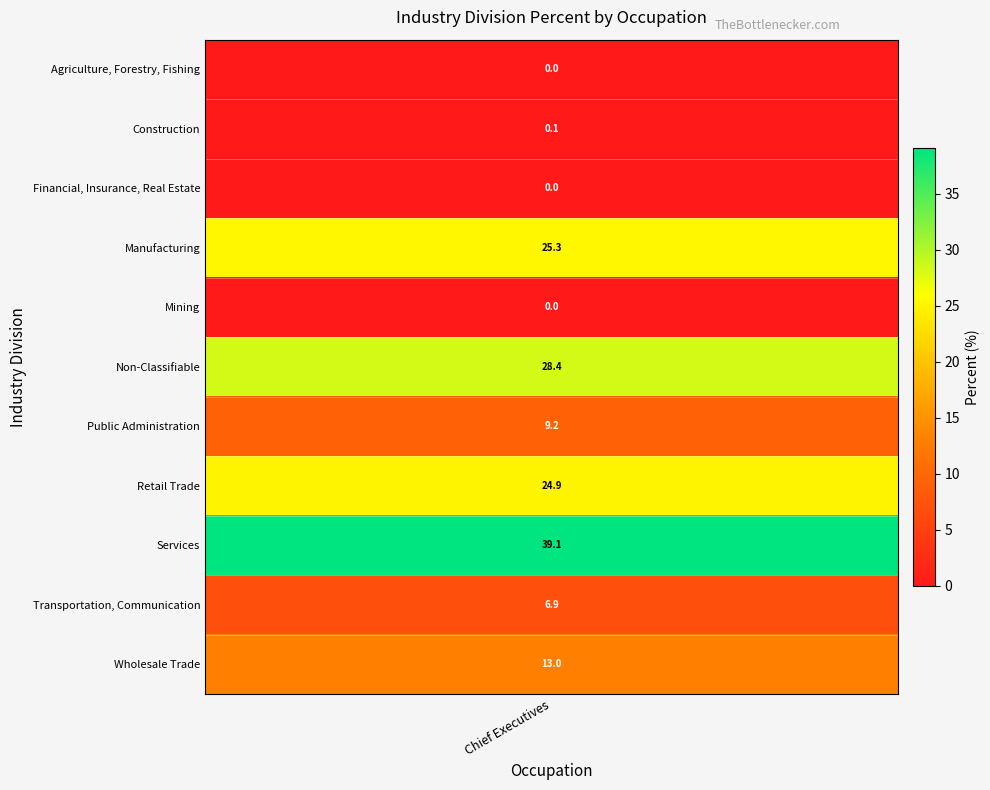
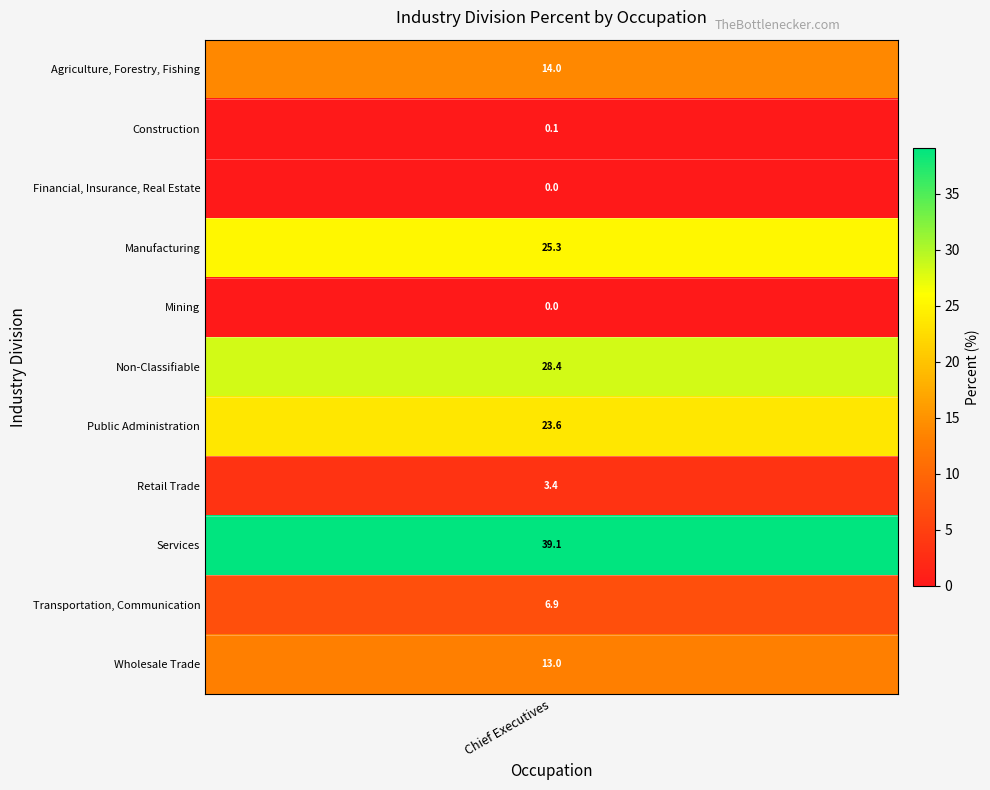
  {
    "Agriculture, Forestry, Fishing": {
-     "Chief Executives": 0.0
+     "Chief Executives": 14.0
    },
    "Construction": {
      "Chief Executives": 0.1
    },
    "Financial, Insurance, Real Estate": {
      "Chief Executives": 0.0
    },
    "Manufacturing": {
      "Chief Executives": 25.3
    },
    "Mining": {
      "Chief Executives": 0.0
    },
    "Non-Classifiable": {
      "Chief Executives": 28.4
    },
    "Public Administration": {
-     "Chief Executives": 9.2
+     "Chief Executives": 23.6
    },
    "Retail Trade": {
-     "Chief Executives": 24.9
+     "Chief Executives": 3.4
    },
    "Services": {
      "Chief Executives": 39.1
    },
    "Transportation, Communication": {
      "Chief Executives": 6.9
    },
    "Wholesale Trade": {
      "Chief Executives": 13.0
    }
  }
